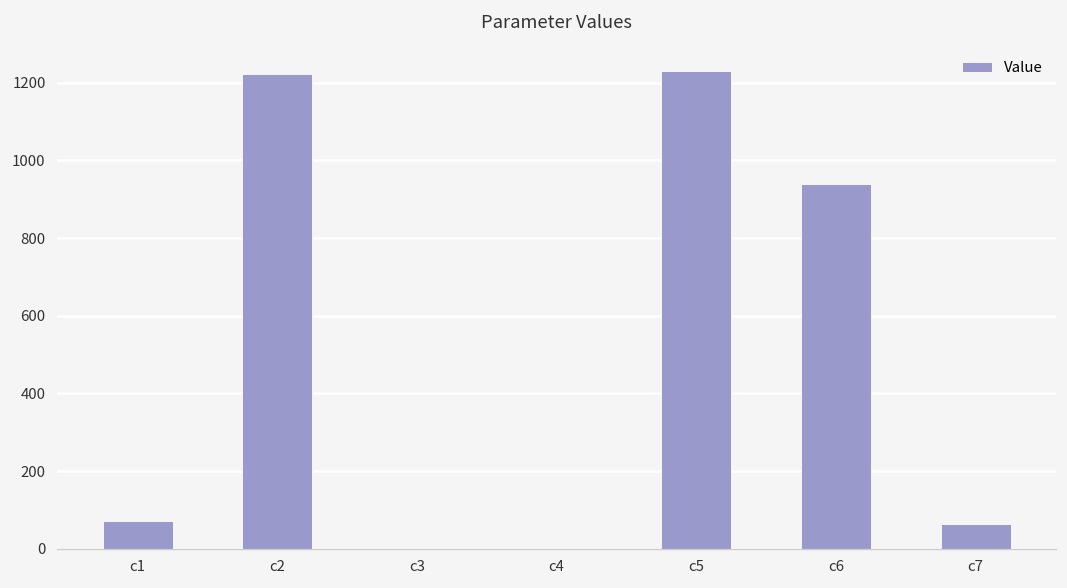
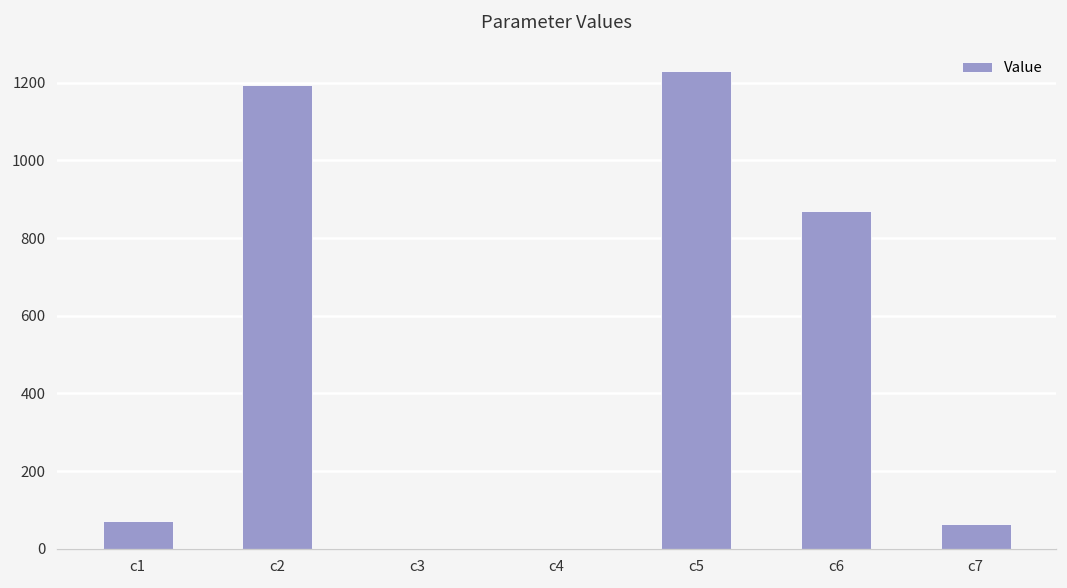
  {
    "c1": 70,
-   "c2": 1220,
+   "c2": 1190,
    "c5": 1230,
-   "c6": 940,
+   "c6": 870,
    "c7": 60
  }
